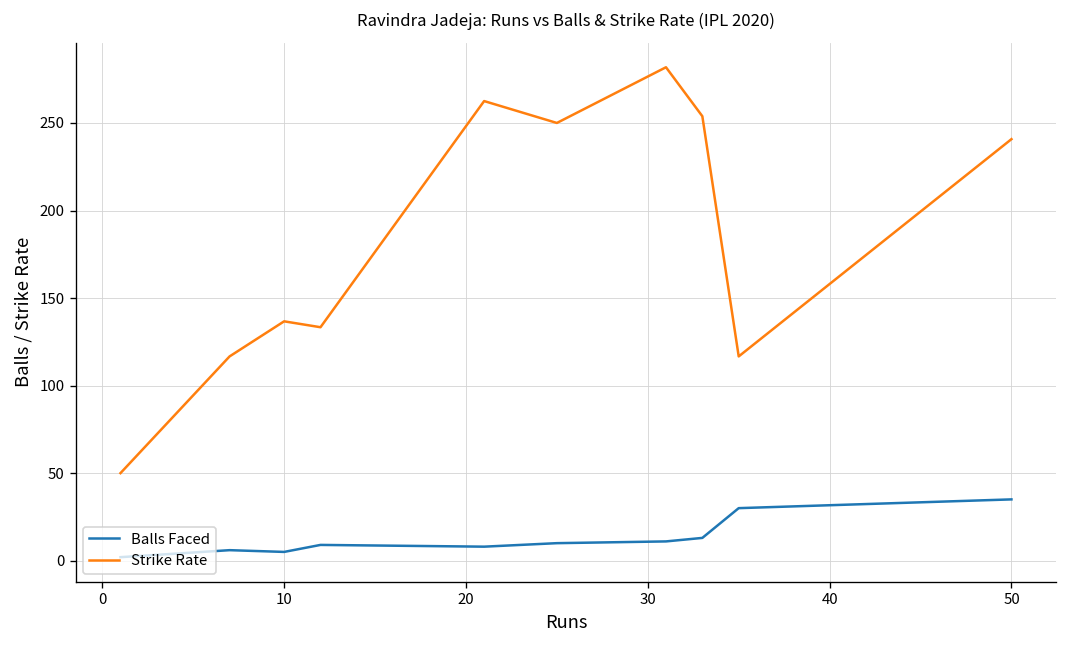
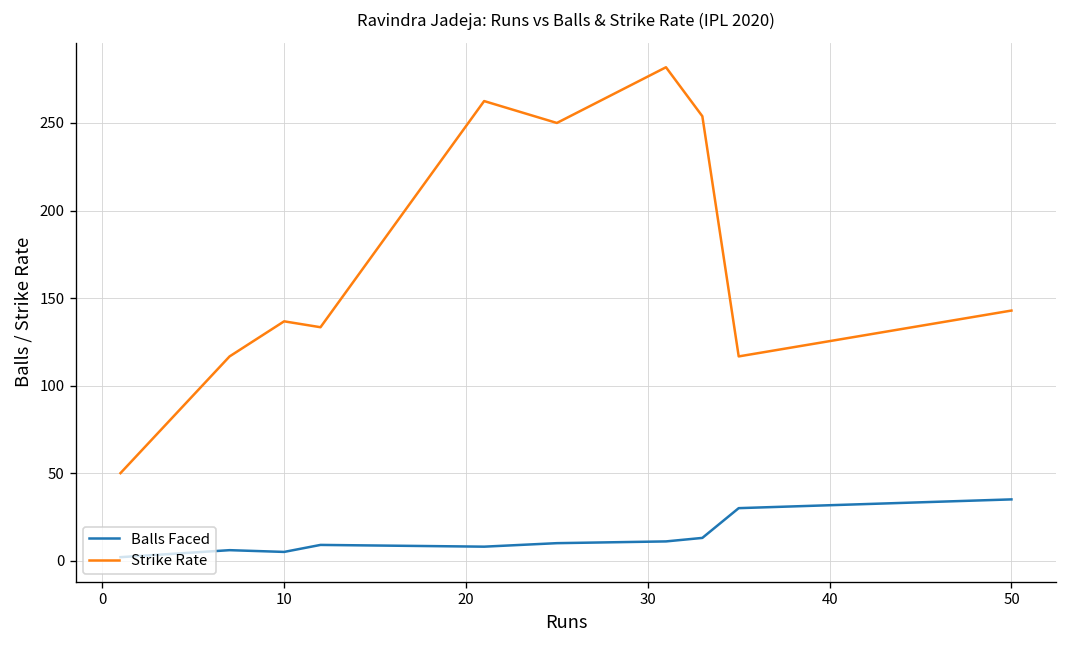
  {
    "Balls Faced": {
      "10": 5,
      "50": 35
    },
    "Strike Rate": {
      "10": 137,
-     "50": 241
+     "50": 143
    }
  }
